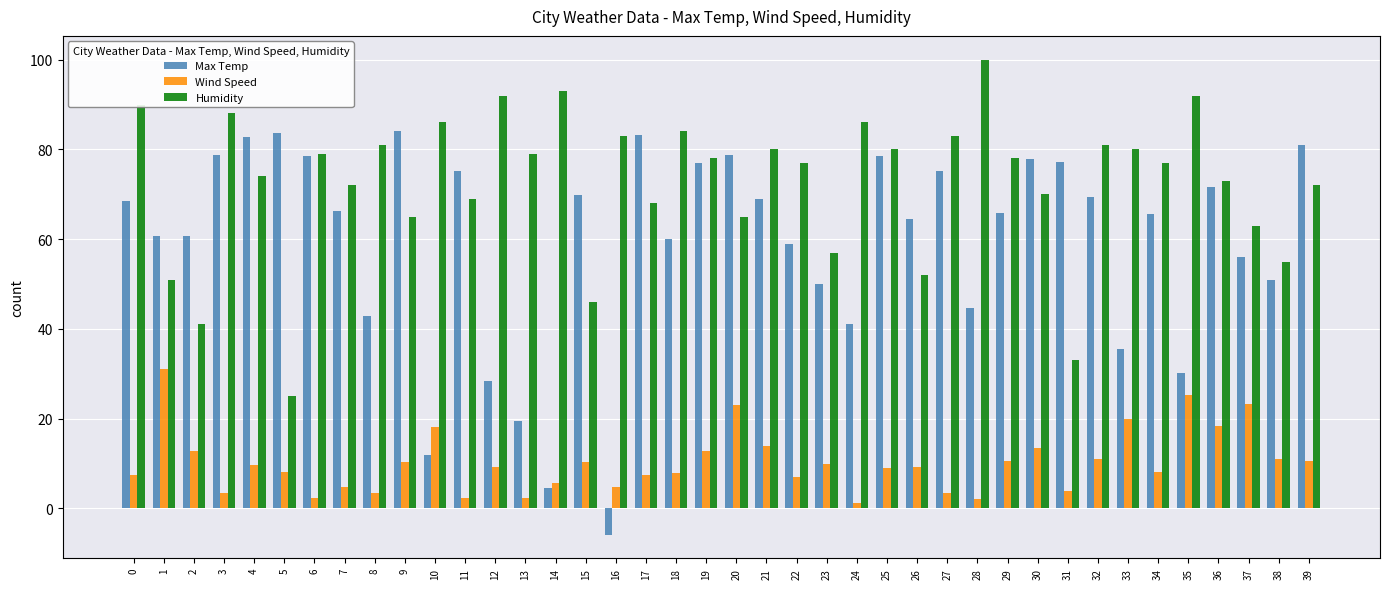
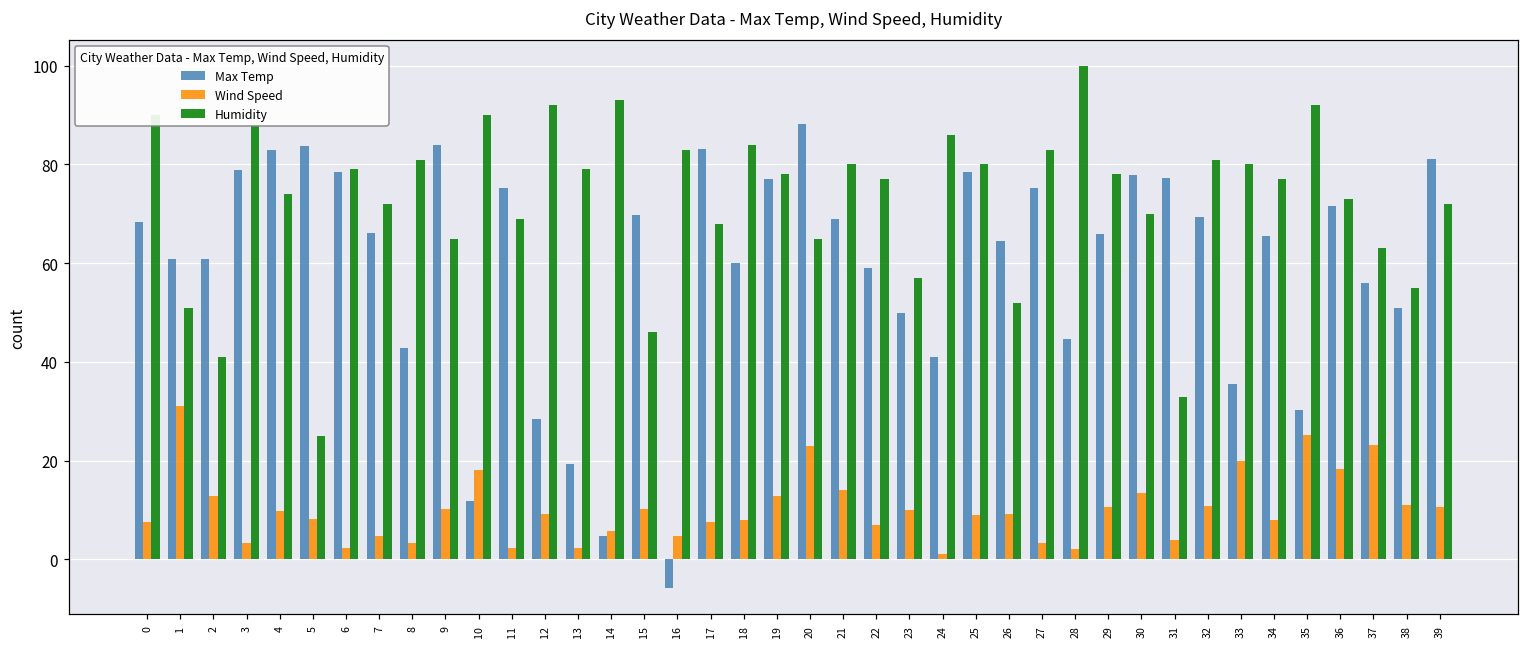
  {
    "Max Temp": {
      "0": 68,
      "1": 61,
      "2": 61,
      "3": 79,
      "4": 83,
      "5": 84,
      "6": 78,
      "7": 66,
      "8": 43,
      "9": 84,
      "10": 12,
      "11": 75,
      "12": 28,
      "13": 19,
      "14": 5,
      "15": 70,
      "16": -6,
      "17": 83,
      "18": 60,
      "19": 77,
-     "20": 79,
+     "20": 88,
      "21": 69,
      "22": 59,
      "23": 50,
      "24": 41,
      "25": 78,
      "26": 64,
      "27": 75,
      "28": 45,
      "29": 66,
      "30": 78,
      "31": 77,
      "32": 69,
      "33": 36,
      "34": 66,
      "35": 30,
      "36": 72,
      "37": 56,
      "38": 51,
      "39": 81
    },
    "Wind Speed": {
      "0": 8,
      "1": 31,
      "2": 13,
      "3": 3,
      "4": 10,
      "5": 8,
      "6": 2,
      "7": 5,
      "8": 3,
      "9": 10,
      "10": 18,
      "11": 2,
      "12": 9,
      "13": 2,
      "14": 6,
      "15": 10,
      "16": 5,
      "17": 8,
      "18": 8,
      "19": 13,
      "20": 23,
      "21": 14,
      "22": 7,
      "23": 10,
      "24": 1,
      "25": 9,
      "26": 9,
      "27": 3,
      "28": 2,
      "29": 11,
      "30": 13,
      "31": 4,
      "32": 11,
      "33": 20,
      "34": 8,
      "35": 25,
      "36": 18,
      "37": 23,
      "38": 11,
      "39": 11
    },
    "Humidity": {
      "1": 51,
      "2": 41,
      "3": 88,
      "4": 74,
      "5": 25,
      "6": 79,
      "7": 72,
      "8": 81,
      "9": 65,
-     "10": 86,
+     "10": 90,
      "11": 69,
      "12": 92,
      "13": 79,
      "14": 93,
      "15": 46,
      "16": 83,
      "17": 68,
      "18": 84,
      "19": 78,
      "20": 65,
      "21": 80,
      "22": 77,
      "23": 57,
      "24": 86,
      "25": 80,
      "26": 52,
      "27": 83,
      "28": 100,
      "29": 78,
      "30": 70,
      "31": 33,
      "32": 81,
      "33": 80,
      "34": 77,
      "35": 92,
      "36": 73,
      "37": 63,
      "38": 55,
      "39": 72
    }
  }
